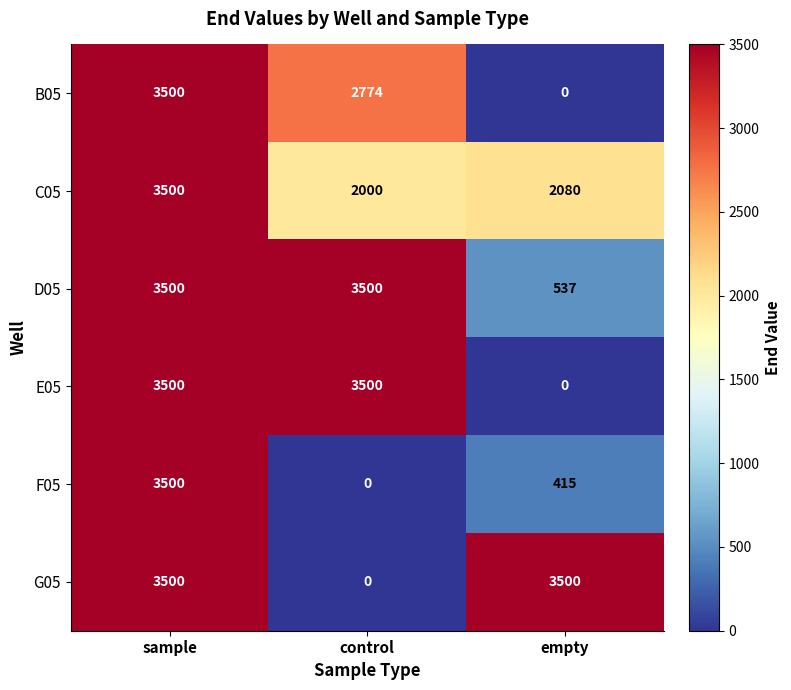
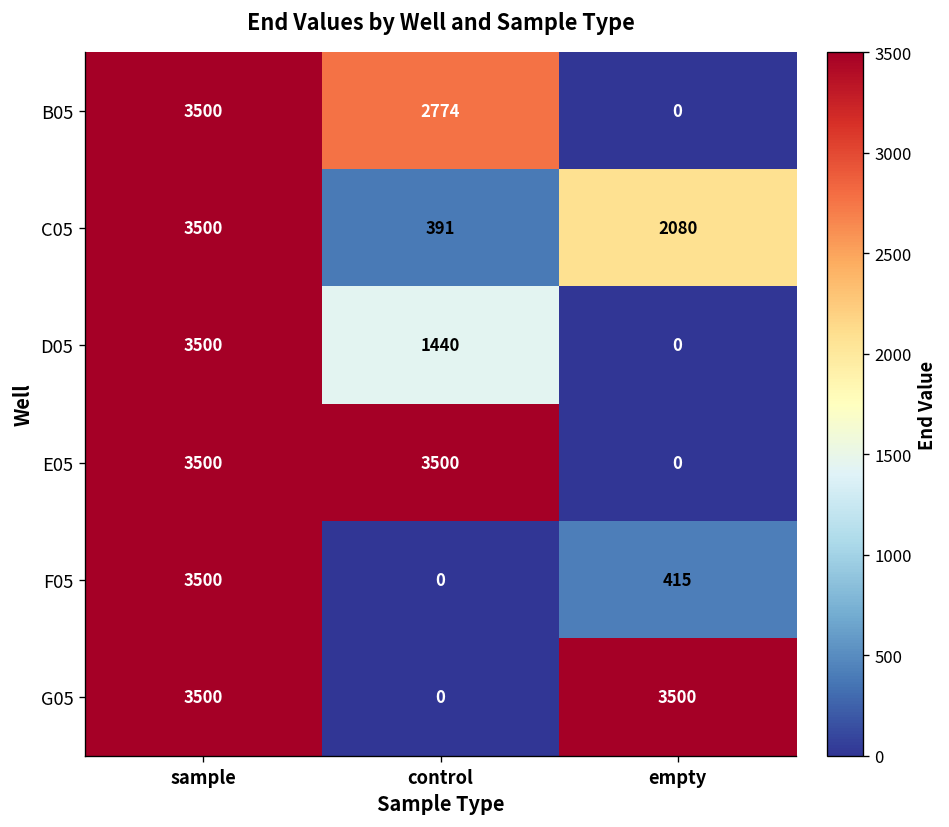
  {
    "B05": {
      "sample": 3500,
      "control": 2774,
      "empty": 0
    },
    "C05": {
      "sample": 3500,
-     "control": 2000,
+     "control": 391,
      "empty": 2080
    },
    "D05": {
      "sample": 3500,
-     "control": 3500,
-     "empty": 537
+     "control": 1440,
+     "empty": 0
    },
    "E05": {
      "sample": 3500,
      "control": 3500,
      "empty": 0
    },
    "F05": {
      "sample": 3500,
      "control": 0,
      "empty": 415
    },
    "G05": {
      "sample": 3500,
      "control": 0,
      "empty": 3500
    }
  }
